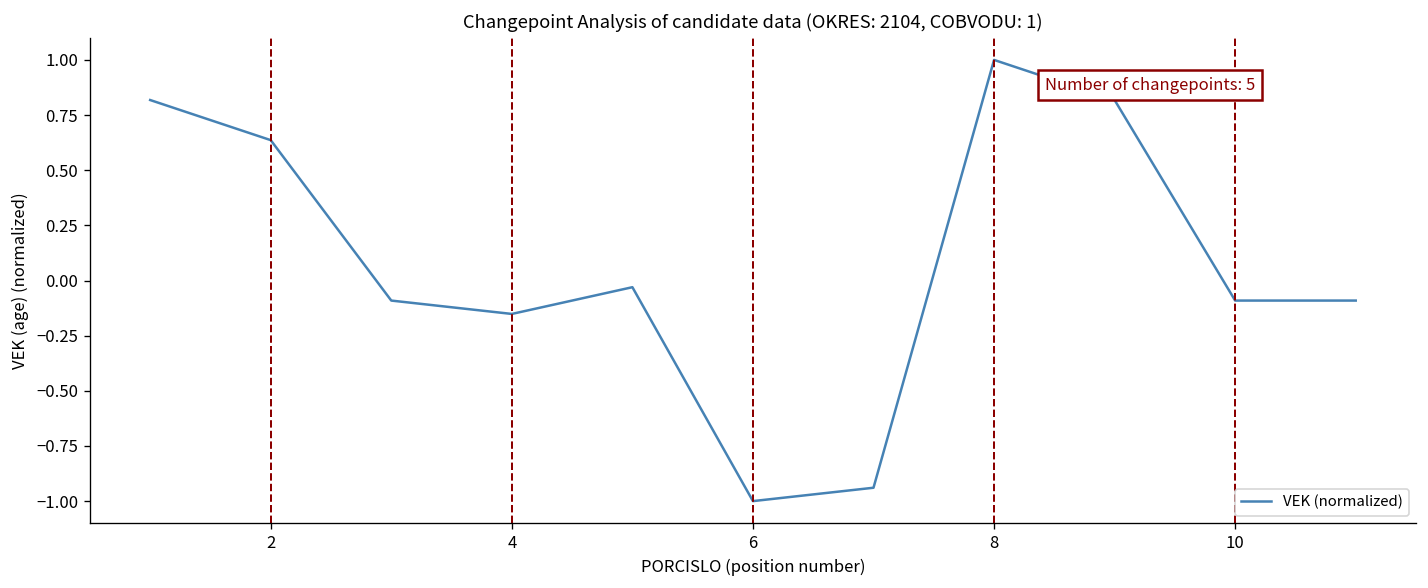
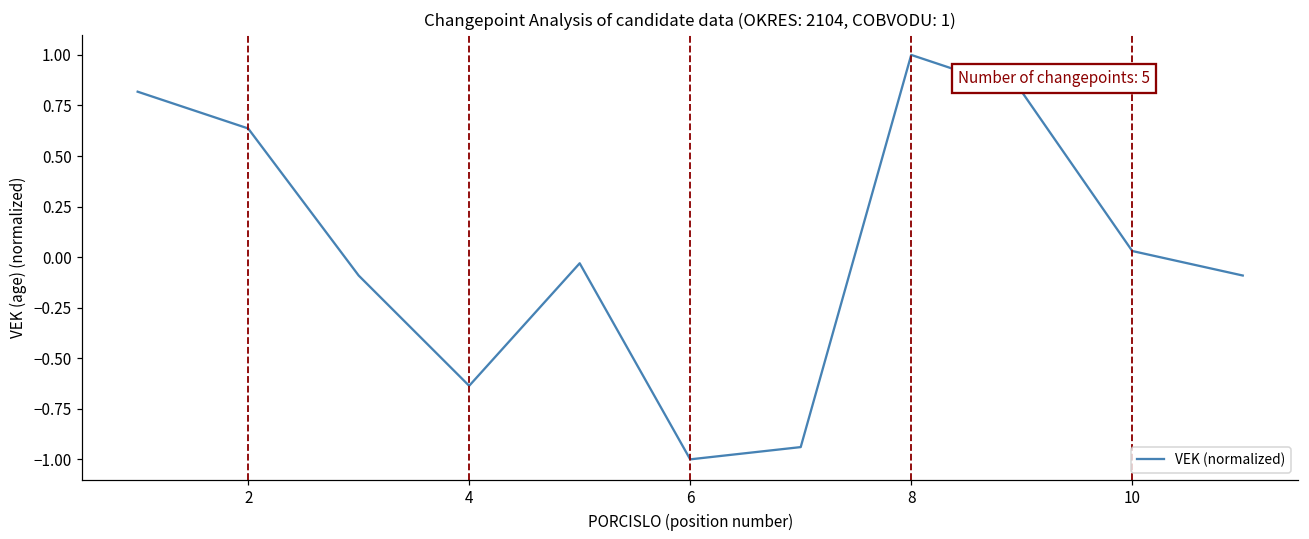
  {
    "2": 0.64,
-   "4": -0.15,
+   "4": -0.64,
    "6": -1.00,
    "8": 1.00,
-   "10": -0.09
+   "10": 0.03
  }
